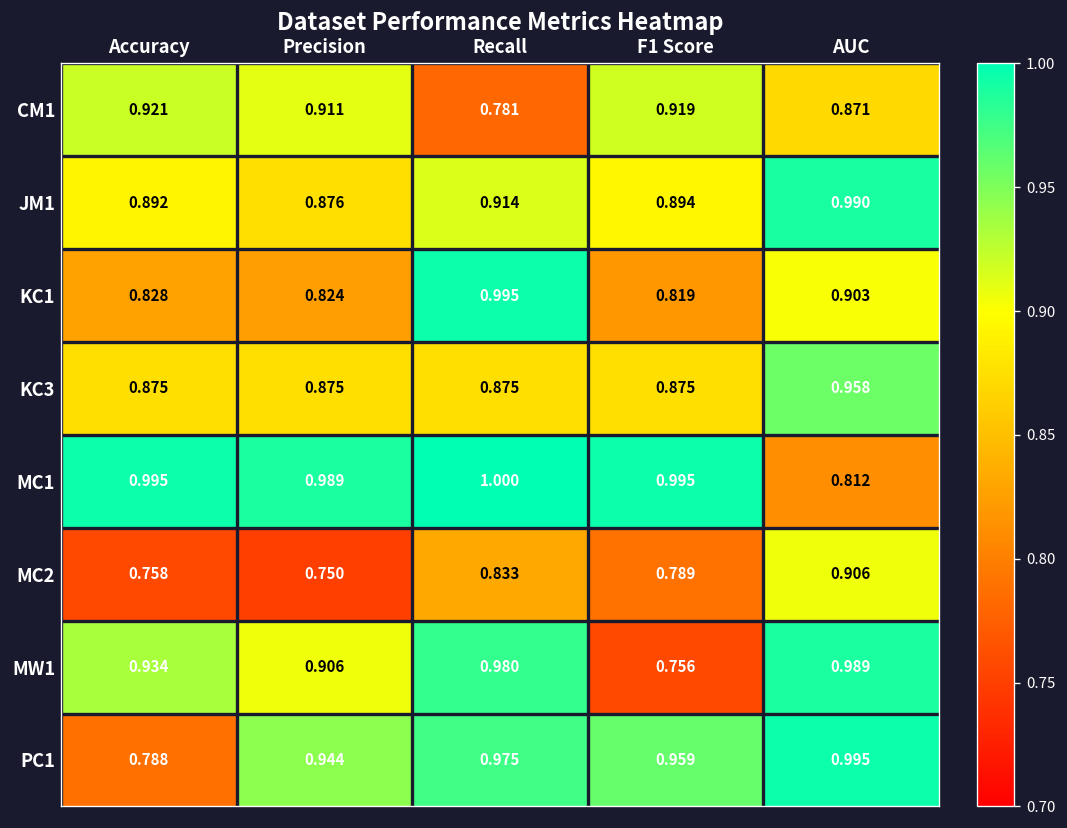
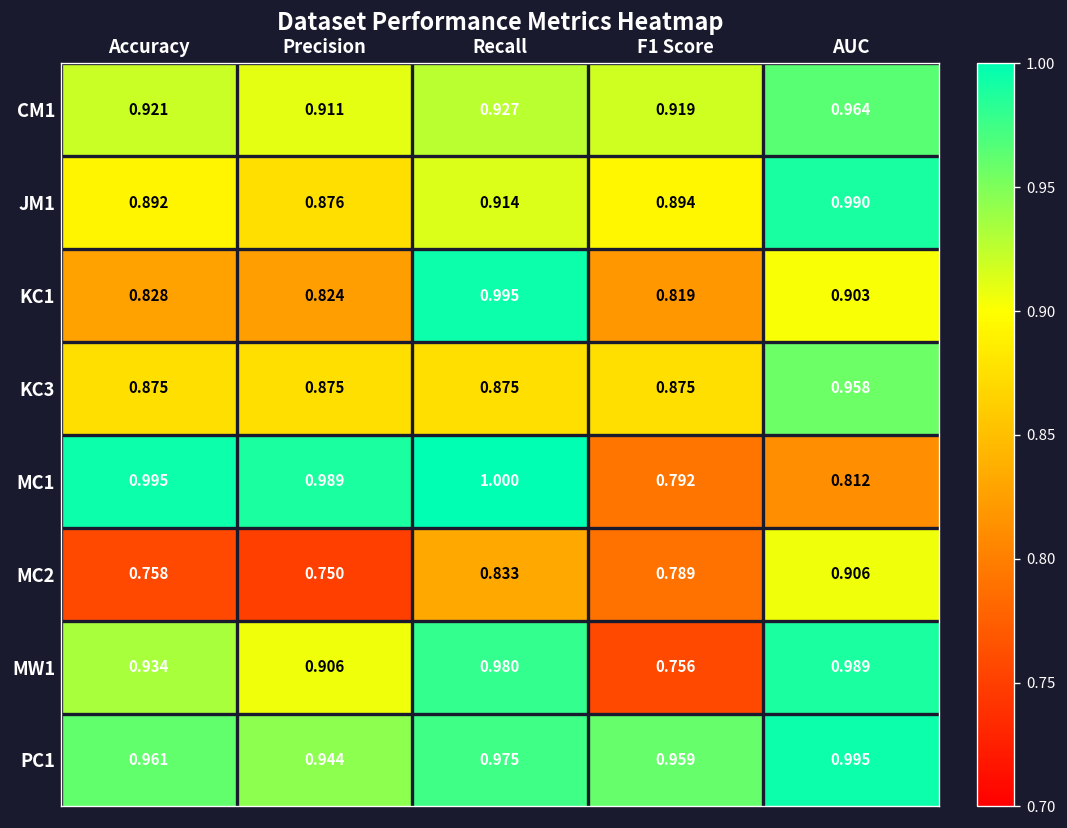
  {
    "CM1": {
      "Accuracy": 0.921,
      "Precision": 0.911,
-     "Recall": 0.781,
+     "Recall": 0.927,
      "F1 Score": 0.919,
-     "AUC": 0.871
+     "AUC": 0.964
    },
    "JM1": {
      "Accuracy": 0.892,
      "Precision": 0.876,
      "Recall": 0.914,
      "F1 Score": 0.894,
      "AUC": 0.990
    },
    "KC1": {
      "Accuracy": 0.828,
      "Precision": 0.824,
      "Recall": 0.995,
      "F1 Score": 0.819,
      "AUC": 0.903
    },
    "KC3": {
      "Accuracy": 0.875,
      "Precision": 0.875,
      "Recall": 0.875,
      "F1 Score": 0.875,
      "AUC": 0.958
    },
    "MC1": {
      "Accuracy": 0.995,
      "Precision": 0.989,
      "Recall": 1.000,
-     "F1 Score": 0.995,
+     "F1 Score": 0.792,
      "AUC": 0.812
    },
    "MC2": {
      "Accuracy": 0.758,
      "Precision": 0.750,
      "Recall": 0.833,
      "F1 Score": 0.789,
      "AUC": 0.906
    },
    "MW1": {
      "Accuracy": 0.934,
      "Precision": 0.906,
      "Recall": 0.980,
      "F1 Score": 0.756,
      "AUC": 0.989
    },
    "PC1": {
-     "Accuracy": 0.788,
+     "Accuracy": 0.961,
      "Precision": 0.944,
      "Recall": 0.975,
      "F1 Score": 0.959,
      "AUC": 0.995
    }
  }
